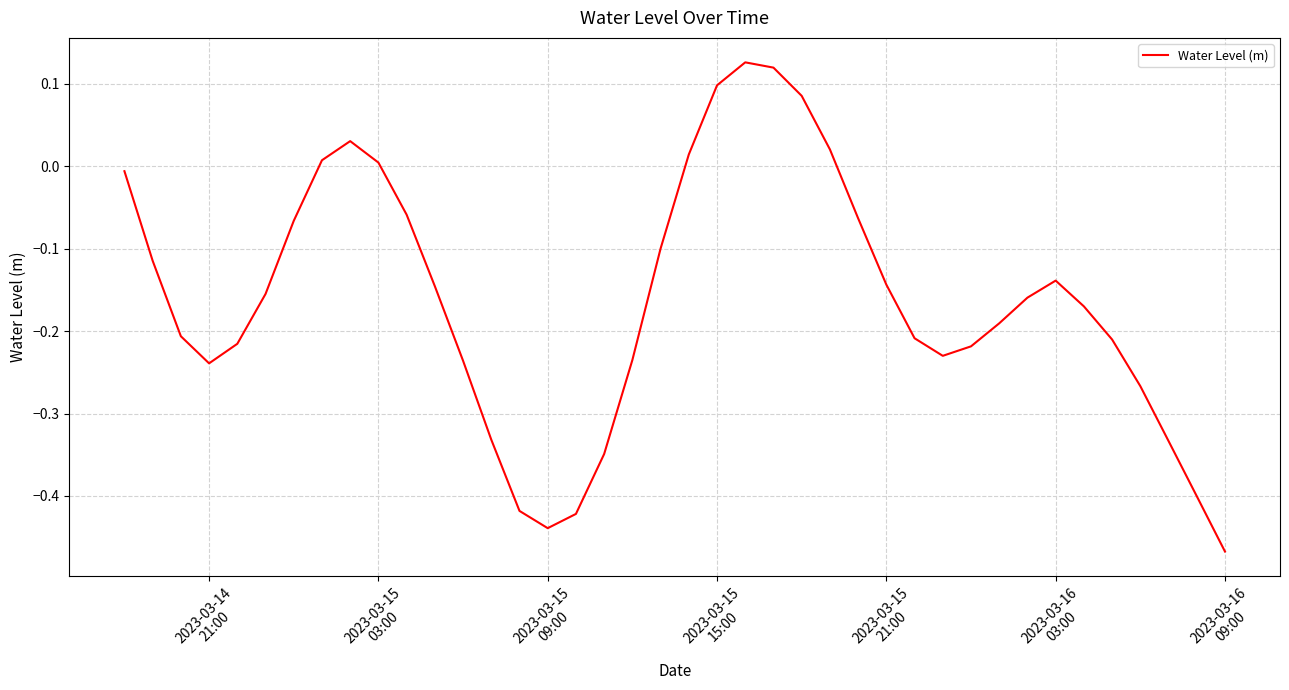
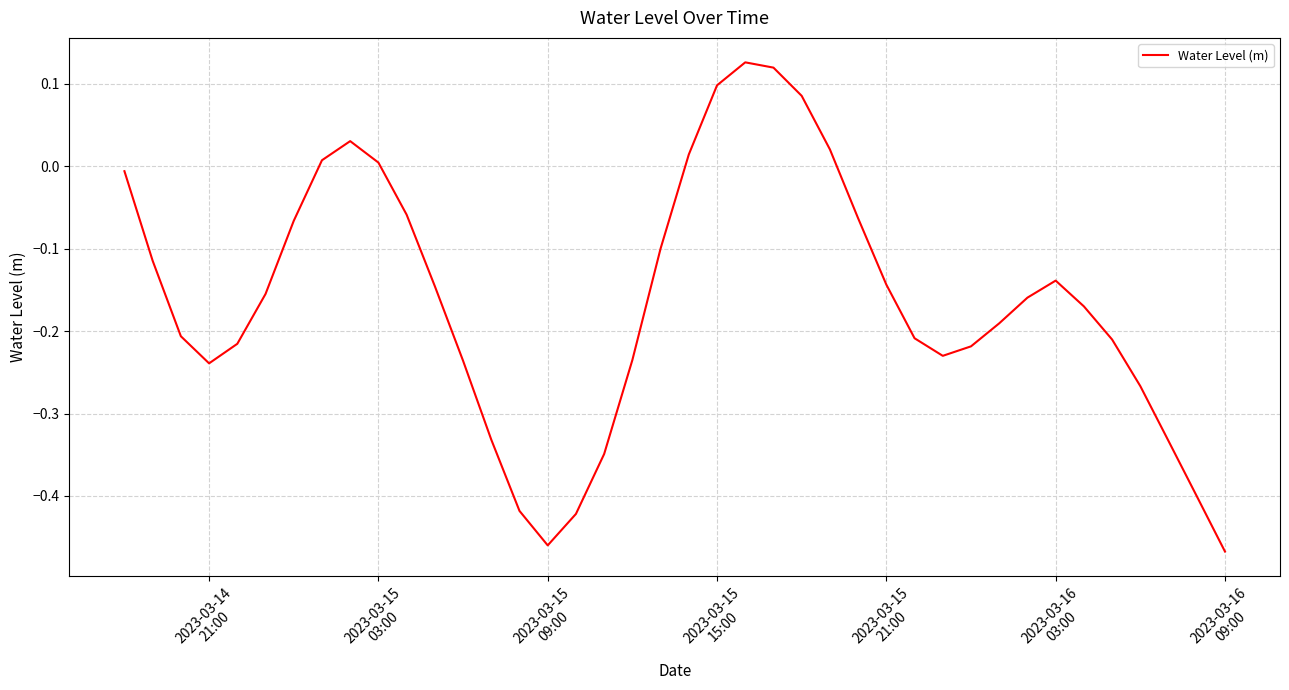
  {
    "2023-03-14 21:00": -0.24,
    "2023-03-15 03:00": 0.00,
-   "2023-03-15 09:00": -0.44,
+   "2023-03-15 09:00": -0.46,
    "2023-03-15 15:00": 0.10,
    "2023-03-15 21:00": -0.14,
    "2023-03-16 03:00": -0.14,
    "2023-03-16 09:00": -0.47
  }
